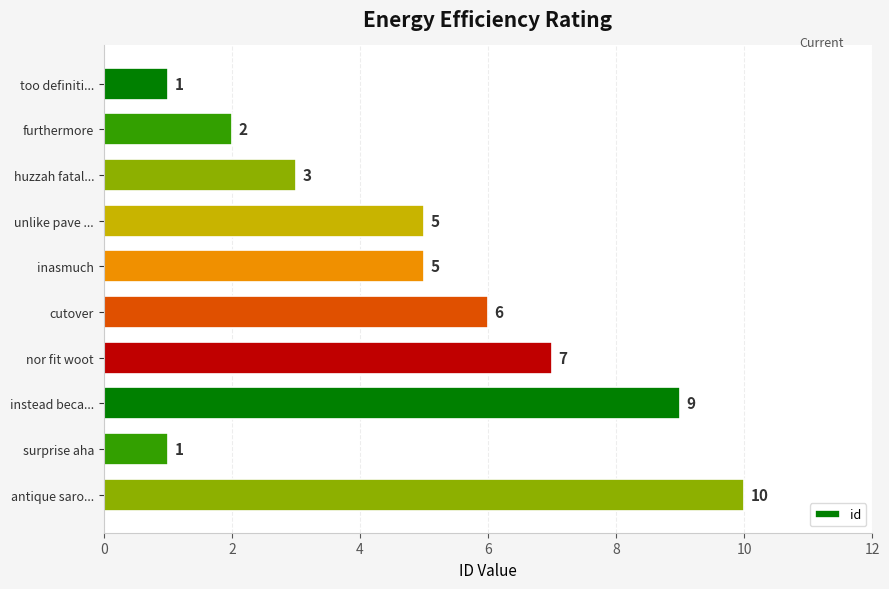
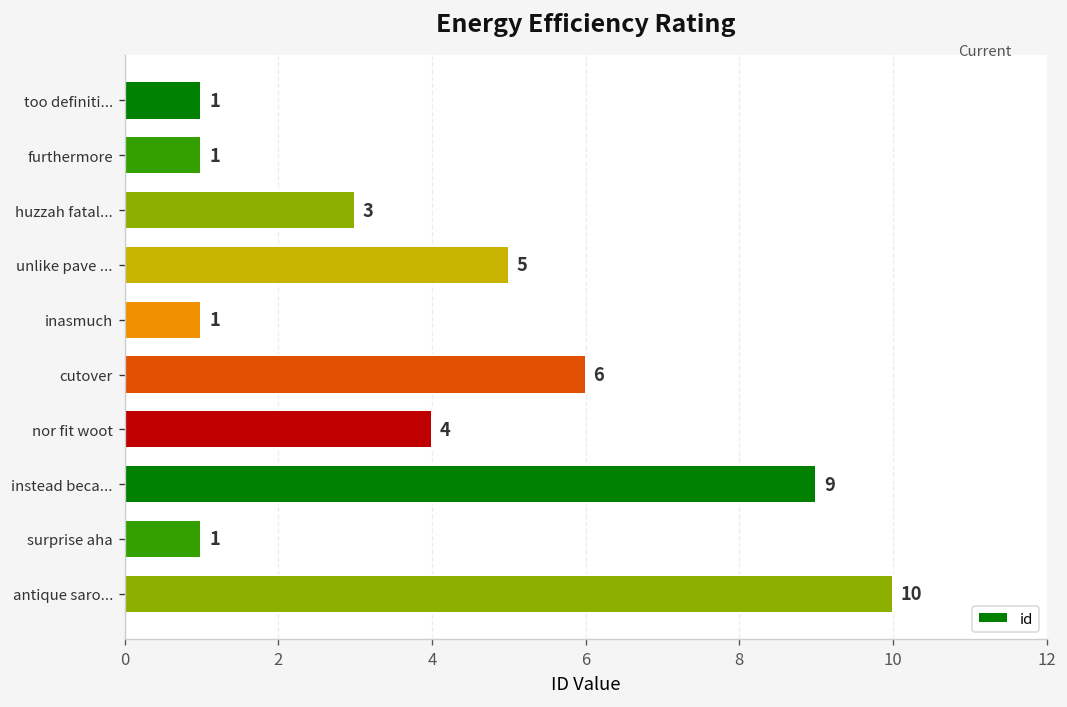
  {
    "too definiti...": 1,
-   "furthermore": 2,
+   "furthermore": 1,
    "huzzah fatal...": 3,
    "unlike pave ...": 5,
-   "inasmuch": 5,
+   "inasmuch": 1,
    "cutover": 6,
-   "nor fit woot": 7,
+   "nor fit woot": 4,
    "instead beca...": 9,
    "surprise aha": 1,
    "antique saro...": 10
  }
